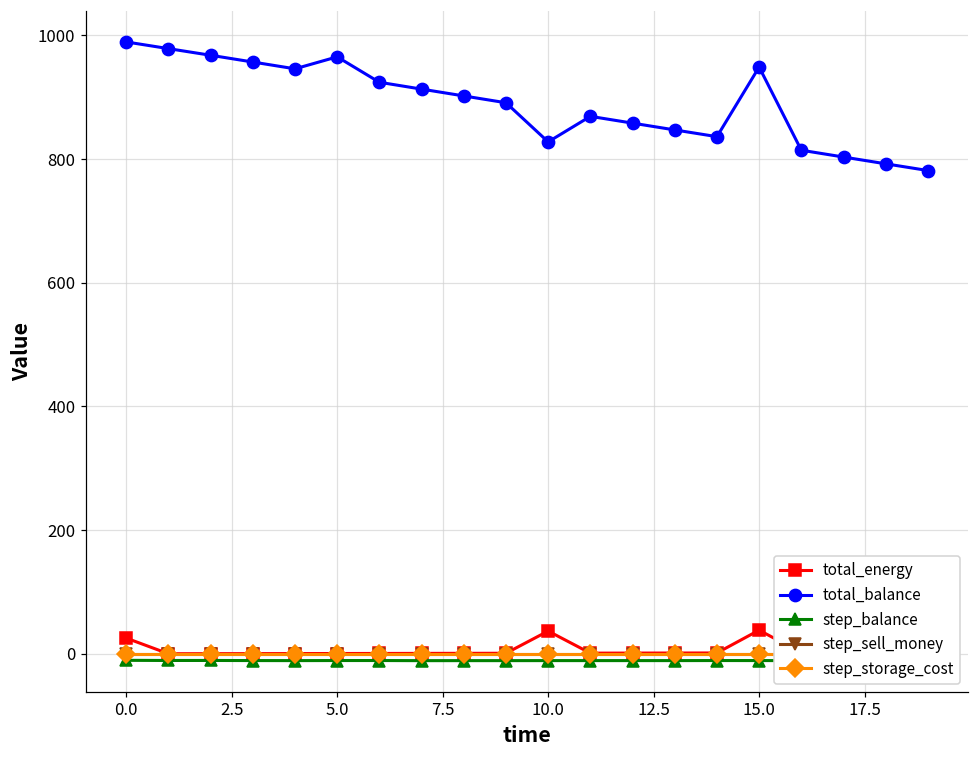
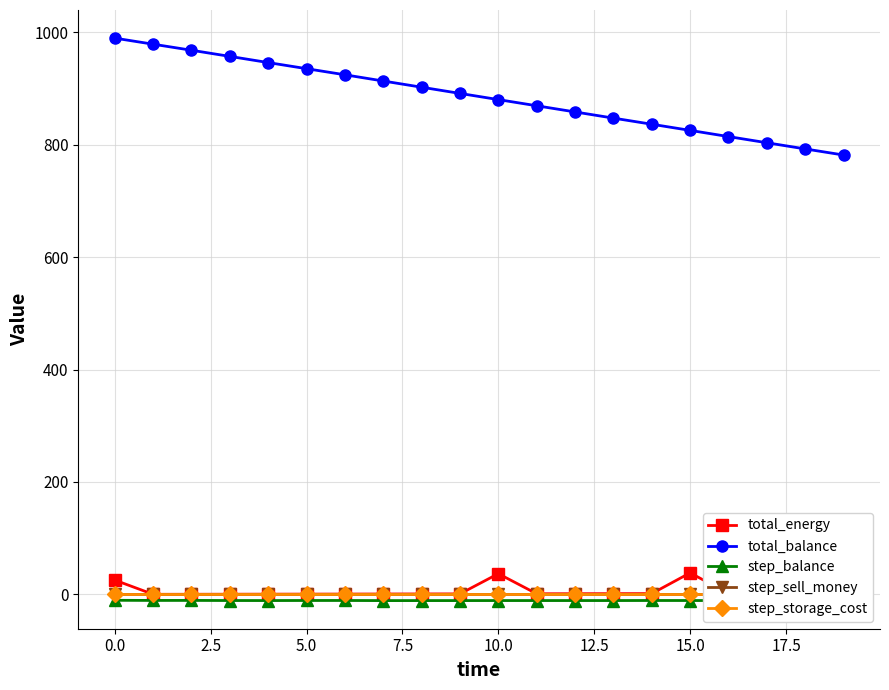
  {
    "total_energy": {
      "0.0": 30,
      "10.0": 40,
      "15.0": 40
    },
    "total_balance": {
      "0.0": 990,
-     "5.0": 970,
-     "10.0": 830,
-     "15.0": 950
+     "5.0": 940,
+     "10.0": 880,
+     "15.0": 830
    },
    "step_balance": {
      "0.0": -10,
      "5.0": -10,
      "10.0": -10,
      "15.0": -10
    },
    "step_storage_cost": {
      "0.0": 0,
      "10.0": 0,
      "15.0": 0
    }
  }
